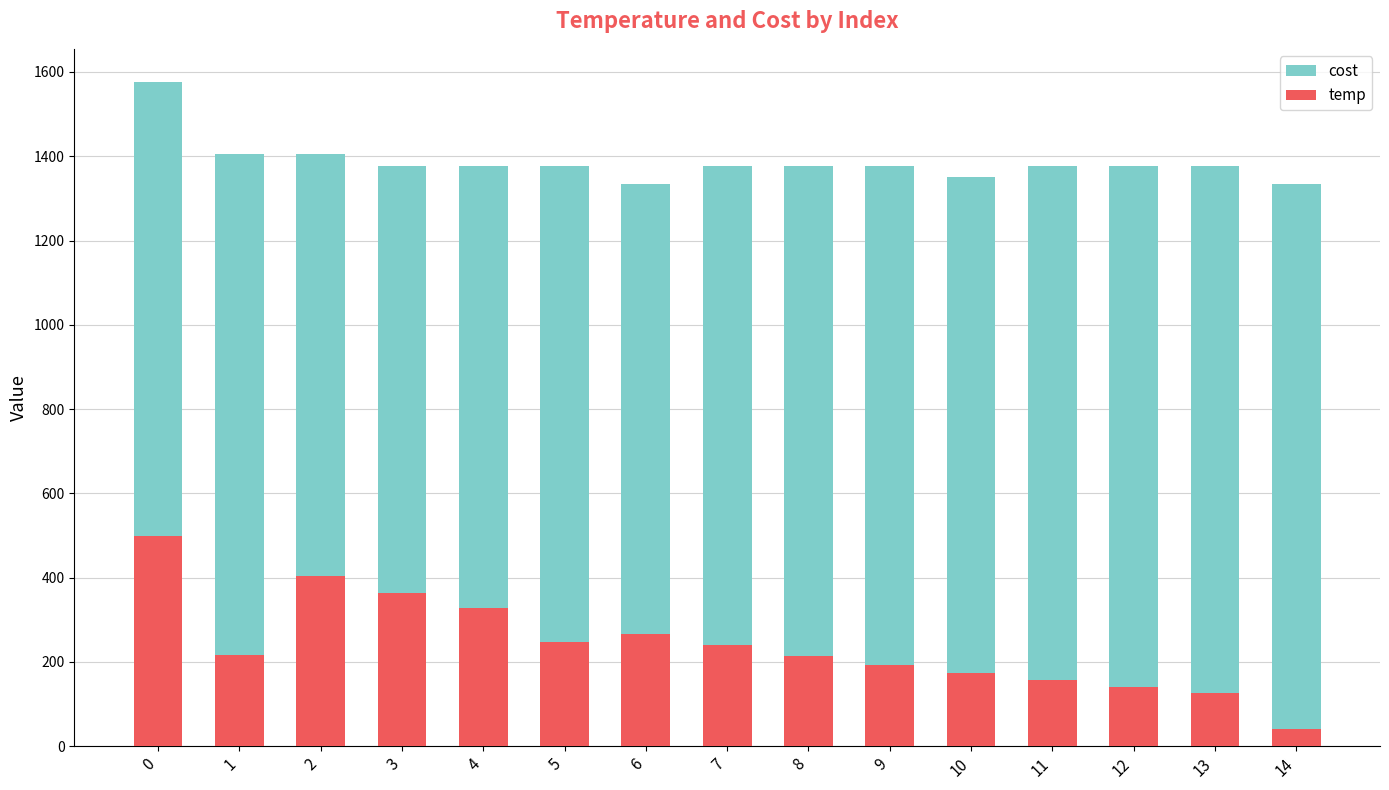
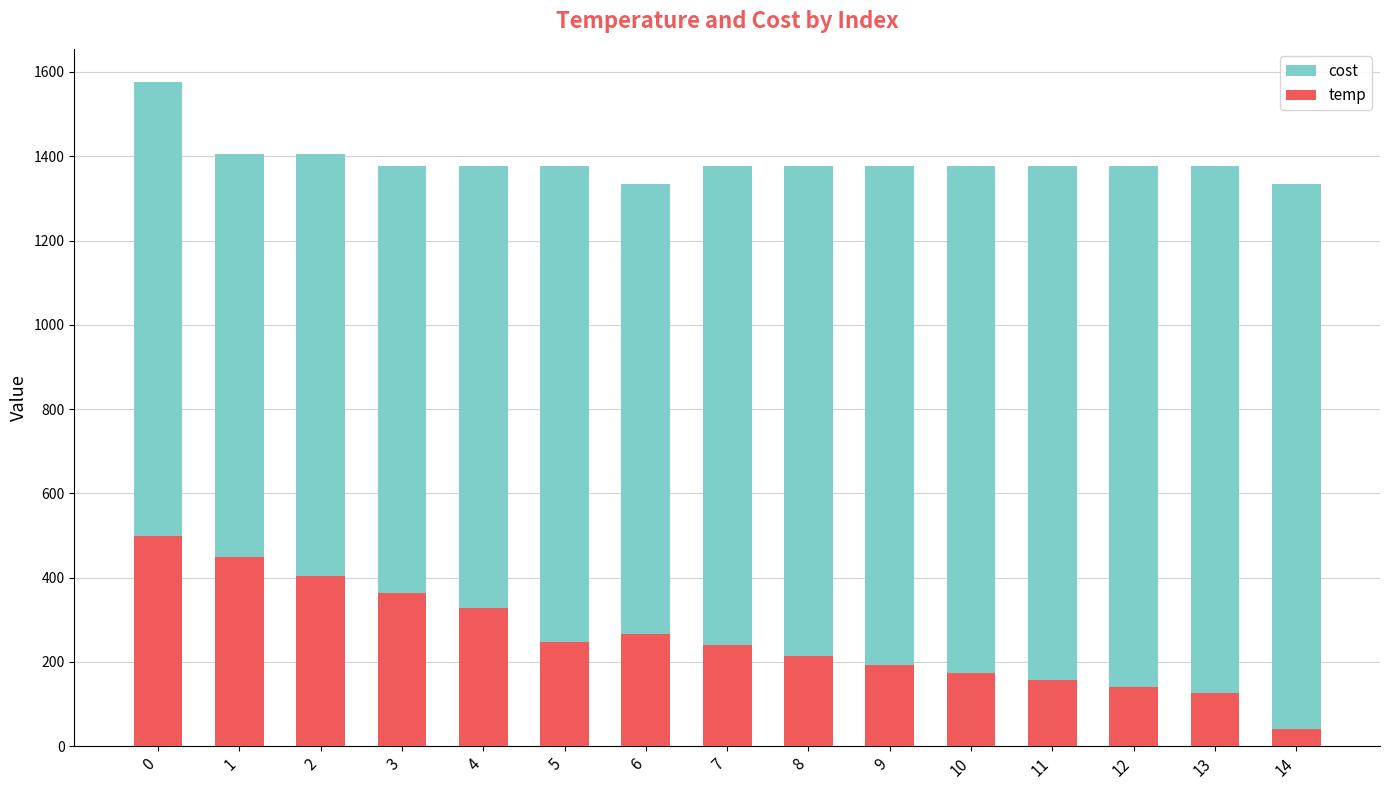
  {
    "cost": {
      "0": 1580,
      "1": 1410,
      "2": 1410,
      "3": 1380,
      "4": 1380,
      "5": 1380,
      "6": 1330,
      "7": 1380,
      "8": 1380,
      "9": 1380,
-     "10": 1350,
+     "10": 1380,
      "11": 1380,
      "12": 1380,
      "13": 1380,
      "14": 1340
    },
    "temp": {
-     "1": 220
+     "1": 450
    }
  }
